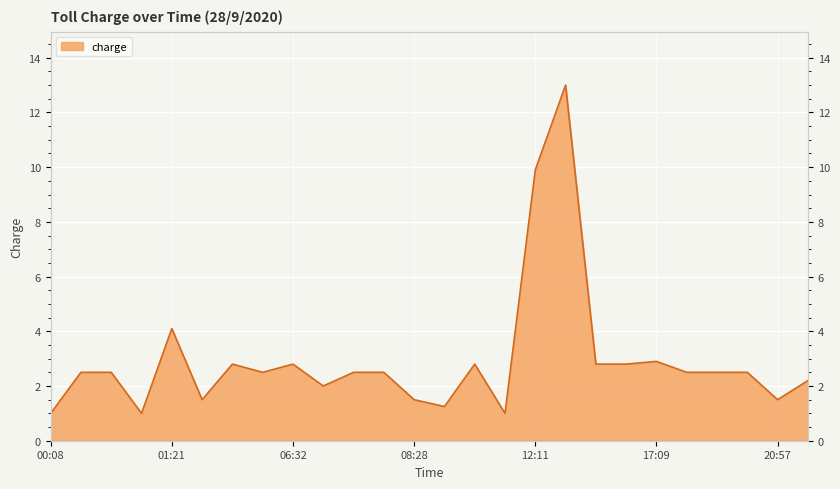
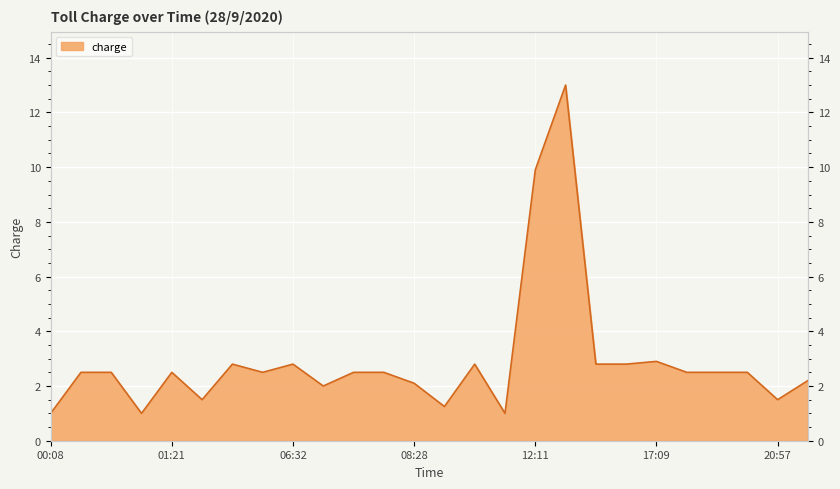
  {
    "00:08": 1.0,
-   "01:21": 4.1,
+   "01:21": 2.5,
    "06:32": 2.8,
-   "08:28": 1.5,
+   "08:28": 2.1,
    "12:11": 9.9,
    "17:09": 2.9
  }
